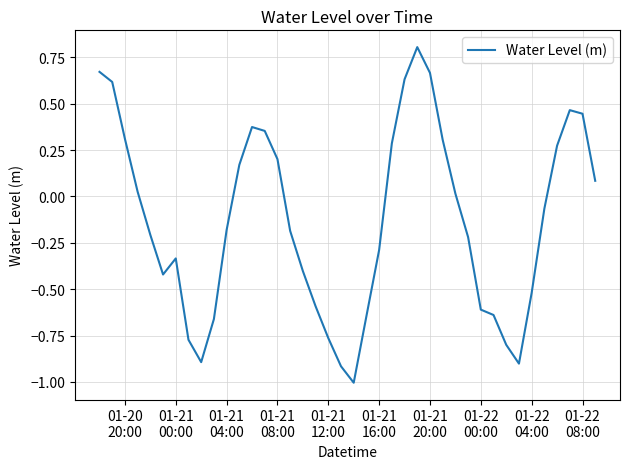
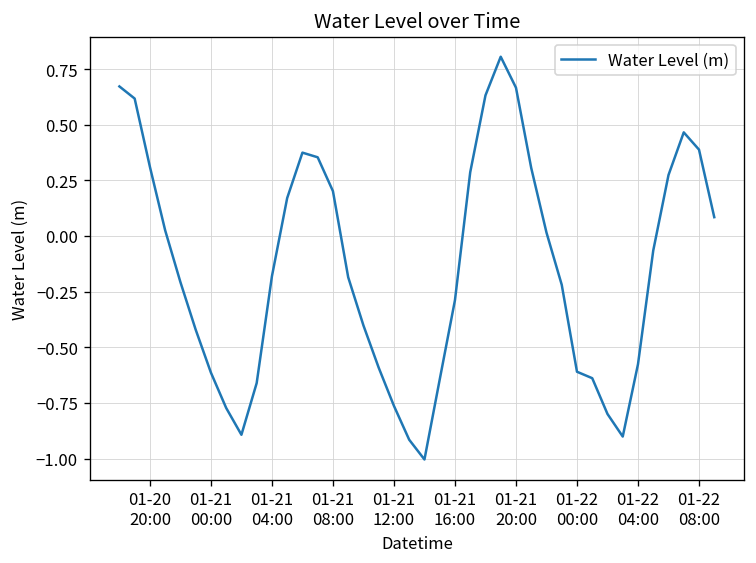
  {
    "01-20 20:00": 0.31,
-   "01-21 00:00": -0.33,
+   "01-21 00:00": -0.61,
    "01-21 04:00": -0.18,
    "01-21 08:00": 0.20,
    "01-21 12:00": -0.76,
    "01-21 16:00": -0.29,
    "01-21 20:00": 0.67,
    "01-22 00:00": -0.61,
-   "01-22 04:00": -0.52,
-   "01-22 08:00": 0.45
+   "01-22 04:00": -0.58,
+   "01-22 08:00": 0.39
  }
